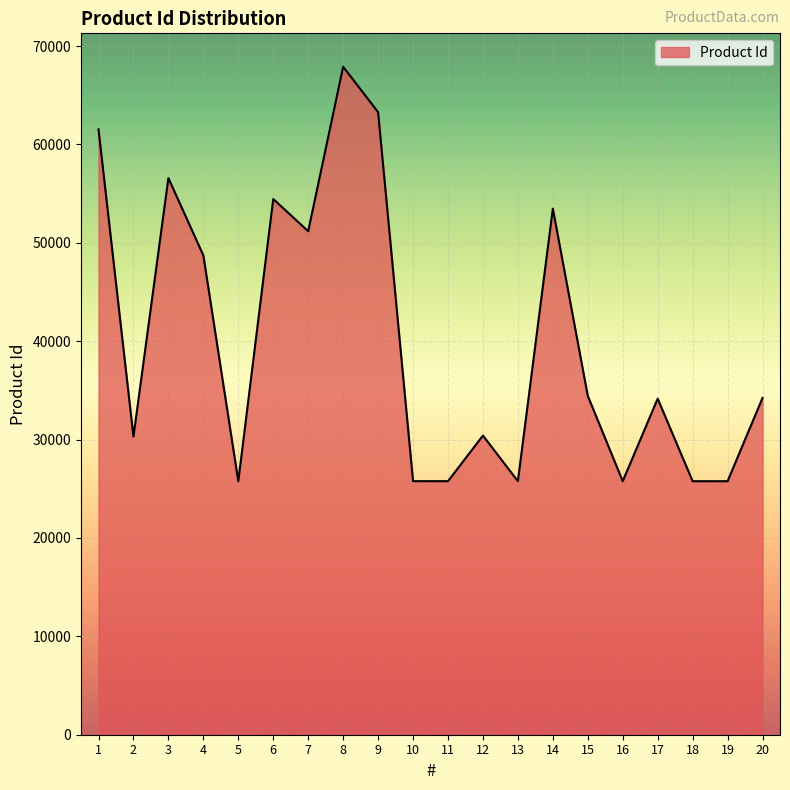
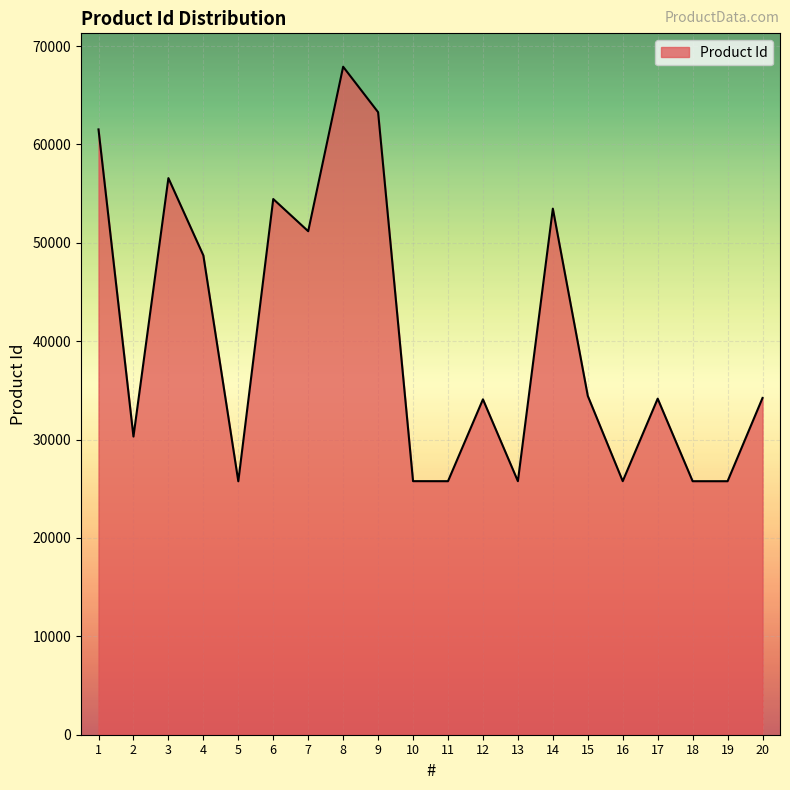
  {
    "1": 62000,
    "2": 30000,
    "3": 57000,
    "4": 49000,
    "5": 26000,
    "6": 54000,
    "7": 51000,
    "8": 68000,
    "9": 63000,
    "10": 26000,
    "11": 26000,
-   "12": 30000,
+   "12": 34000,
    "13": 26000,
    "14": 53000,
    "15": 34000,
    "16": 26000,
    "17": 34000,
    "18": 26000,
    "19": 26000,
    "20": 34000
  }
